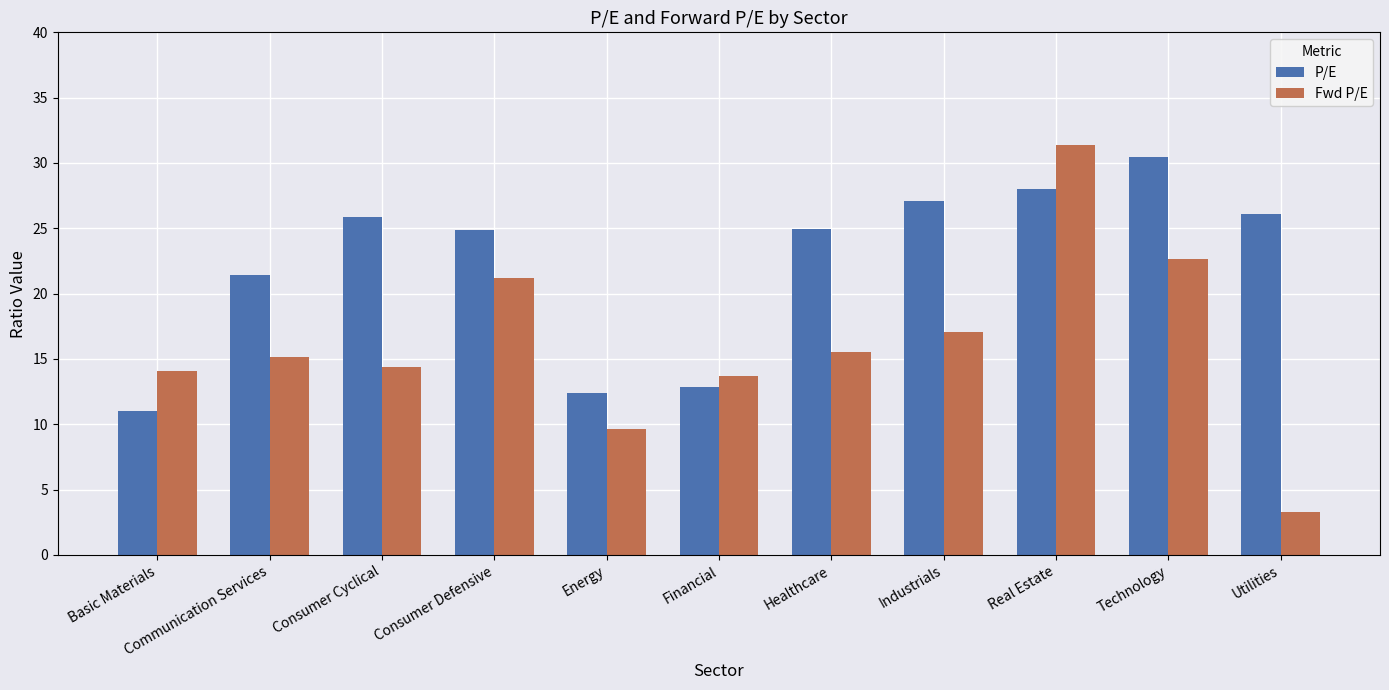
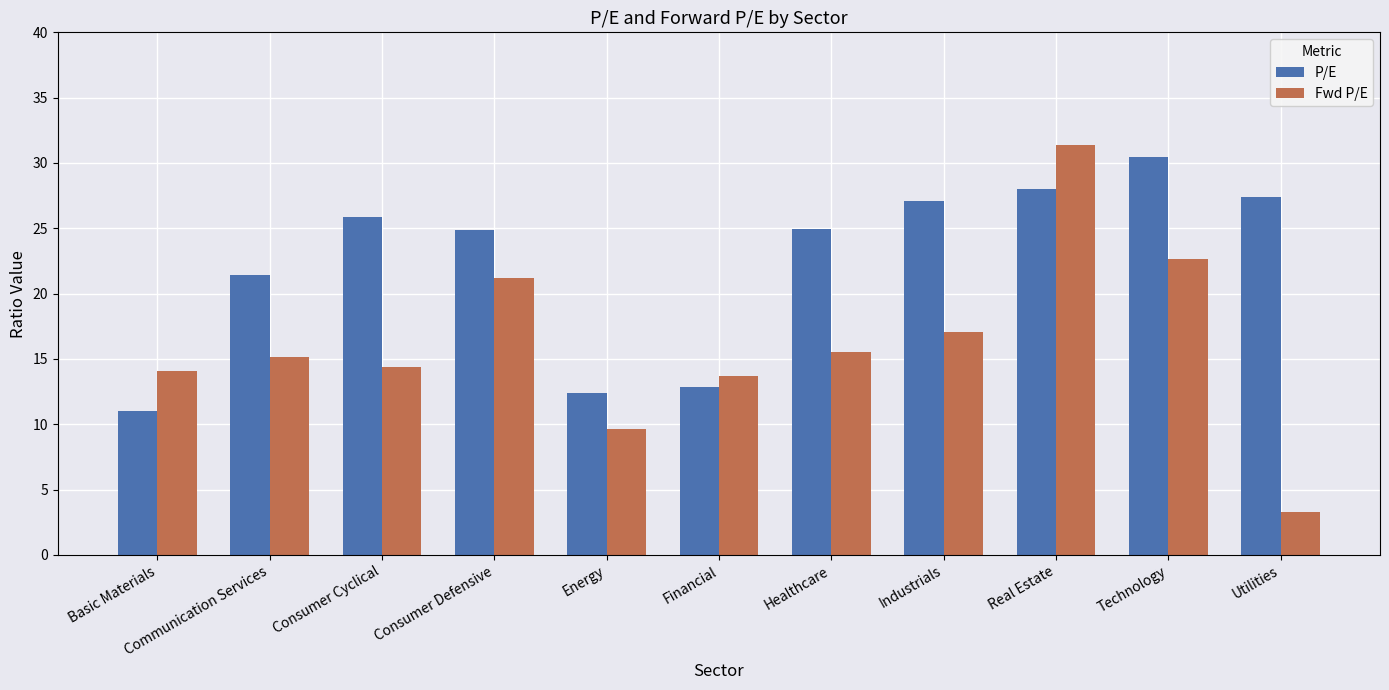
  {
    "P/E": {
      "Basic Materials": 11.1,
      "Communication Services": 21.4,
      "Consumer Cyclical": 25.9,
      "Consumer Defensive": 24.8,
      "Energy": 12.4,
      "Financial": 12.9,
      "Healthcare": 25.0,
      "Industrials": 27.1,
      "Real Estate": 28.0,
      "Technology": 30.4,
-     "Utilities": 26.1
+     "Utilities": 27.4
    },
    "Fwd P/E": {
      "Basic Materials": 14.1,
      "Communication Services": 15.2,
      "Consumer Cyclical": 14.4,
      "Consumer Defensive": 21.2,
      "Energy": 9.6,
      "Financial": 13.7,
      "Healthcare": 15.5,
      "Industrials": 17.1,
      "Real Estate": 31.4,
      "Technology": 22.6,
      "Utilities": 3.3
    }
  }
